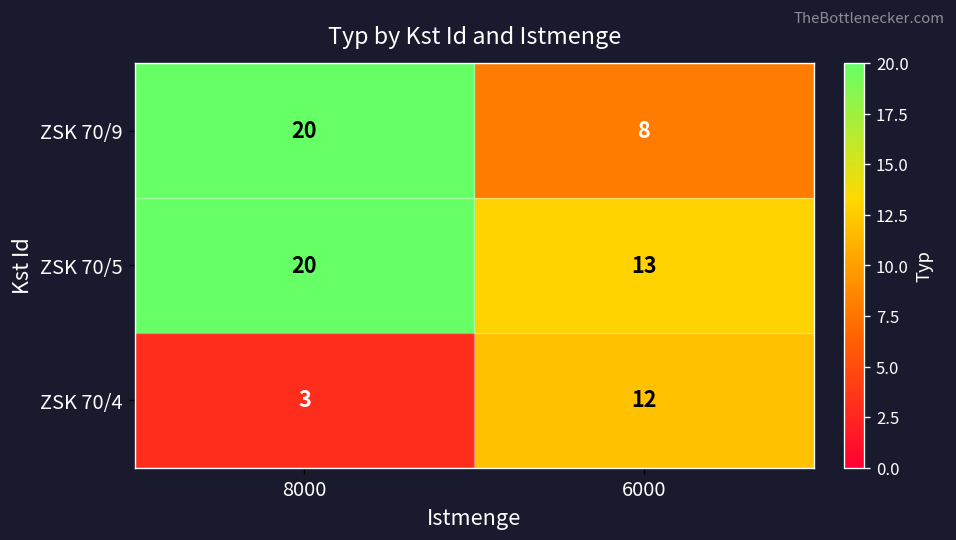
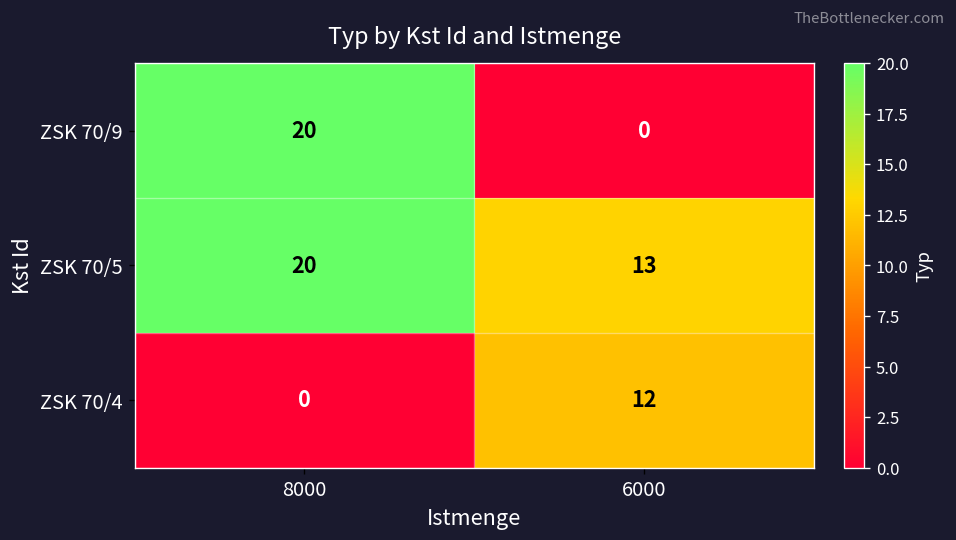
  {
    "ZSK 70/9": {
      "8000": 20,
-     "6000": 8
+     "6000": 0
    },
    "ZSK 70/5": {
      "8000": 20,
      "6000": 13
    },
    "ZSK 70/4": {
-     "8000": 3,
+     "8000": 0,
      "6000": 12
    }
  }
